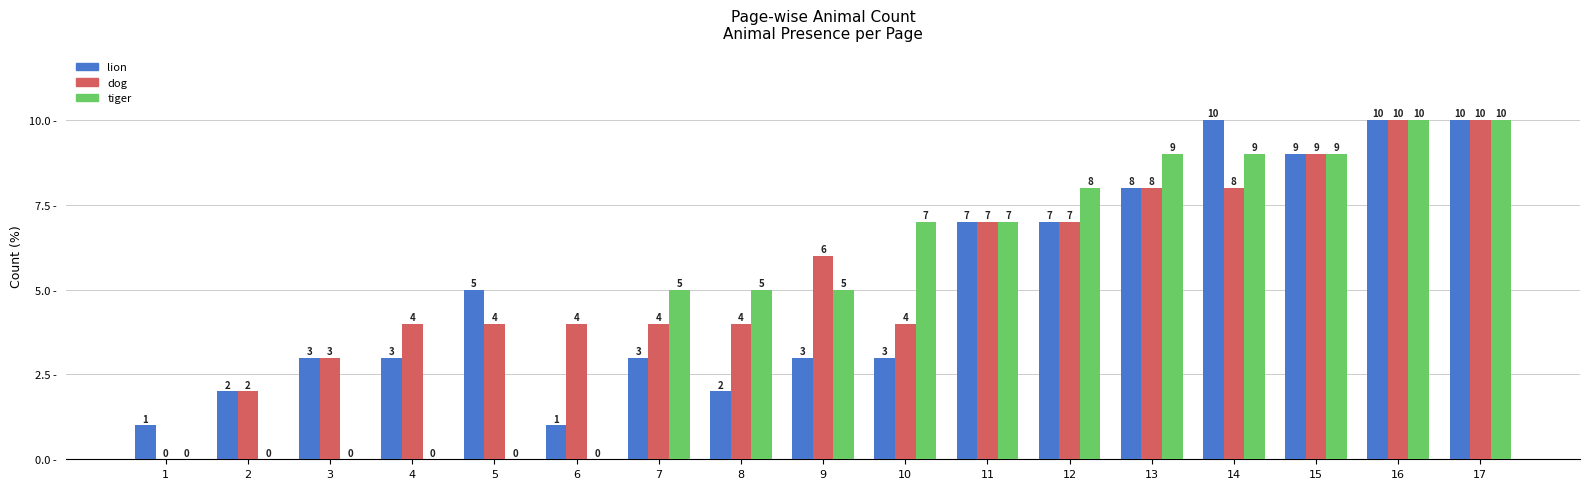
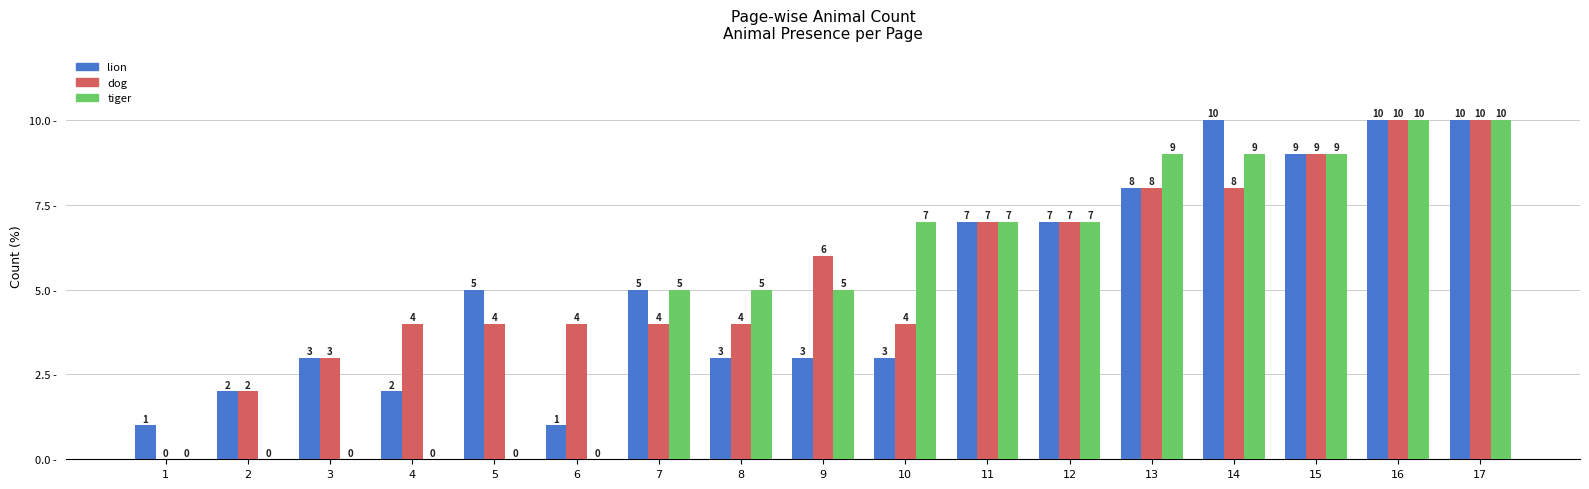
  {
    "lion": {
      "1": 1,
      "2": 2,
      "3": 3,
-     "4": 3,
+     "4": 2,
      "5": 5,
      "6": 1,
-     "7": 3,
-     "8": 2,
+     "7": 5,
+     "8": 3,
      "9": 3,
      "10": 3,
      "11": 7,
      "12": 7,
      "13": 8,
      "14": 10,
      "15": 9,
      "16": 10,
      "17": 10
    },
    "dog": {
      "1": 0,
      "2": 2,
      "3": 3,
      "4": 4,
      "5": 4,
      "6": 4,
      "7": 4,
      "8": 4,
      "9": 6,
      "10": 4,
      "11": 7,
      "12": 7,
      "13": 8,
      "14": 8,
      "15": 9,
      "16": 10,
      "17": 10
    },
    "tiger": {
      "1": 0,
      "2": 0,
      "3": 0,
      "4": 0,
      "5": 0,
      "6": 0,
      "7": 5,
      "8": 5,
      "9": 5,
      "10": 7,
      "11": 7,
-     "12": 8,
+     "12": 7,
      "13": 9,
      "14": 9,
      "15": 9,
      "16": 10,
      "17": 10
    }
  }
